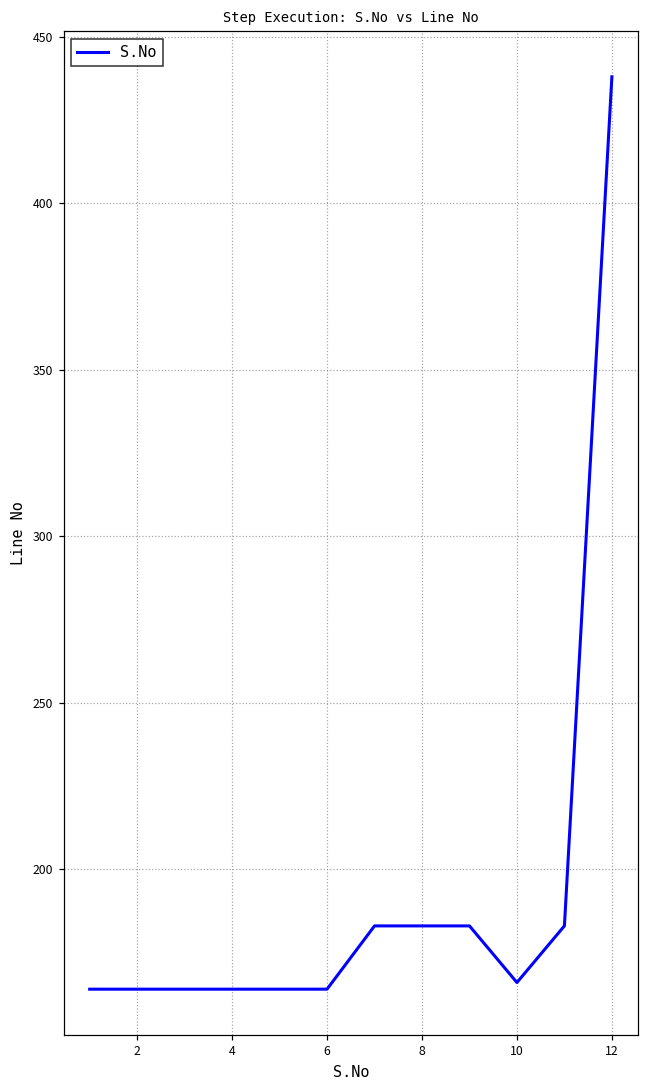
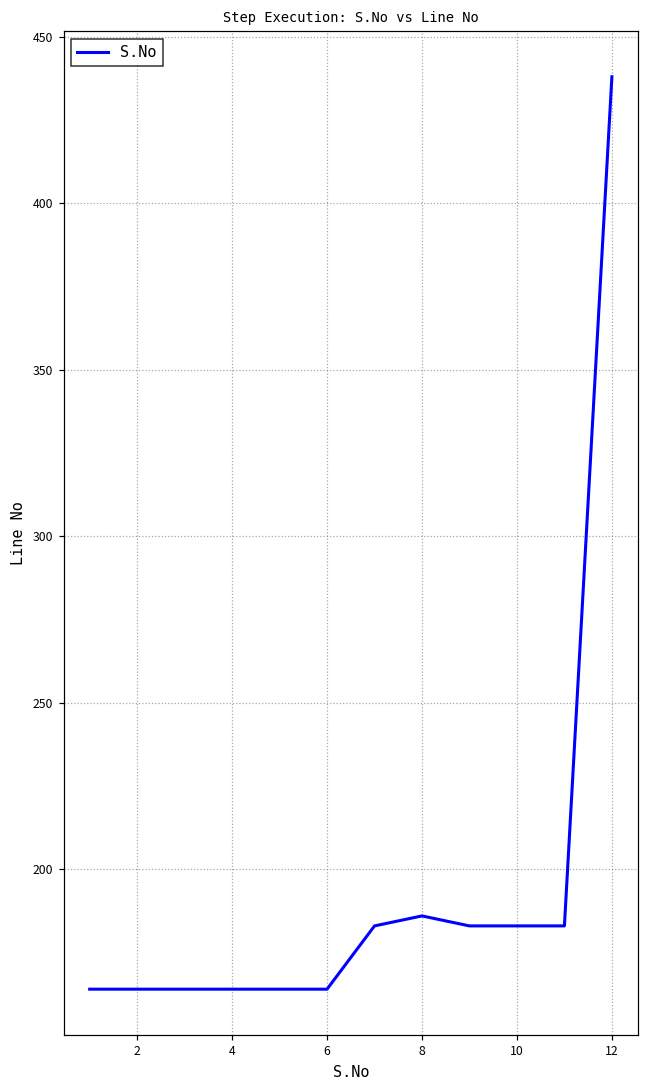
  {
    "2": 164,
    "4": 164,
    "6": 164,
-   "8": 183,
-   "10": 166,
+   "8": 186,
+   "10": 183,
    "12": 438
  }
